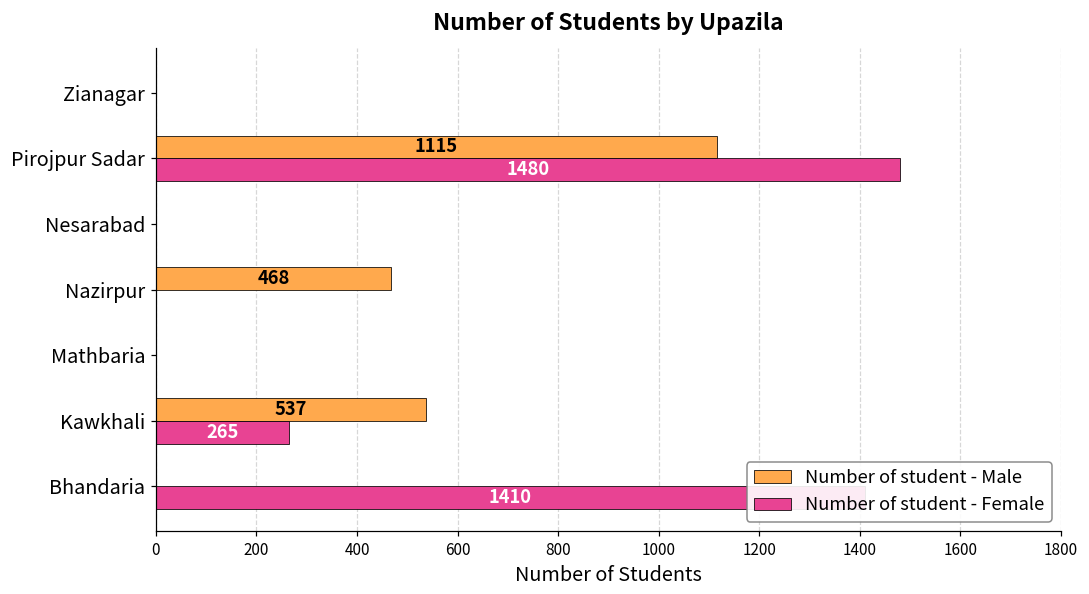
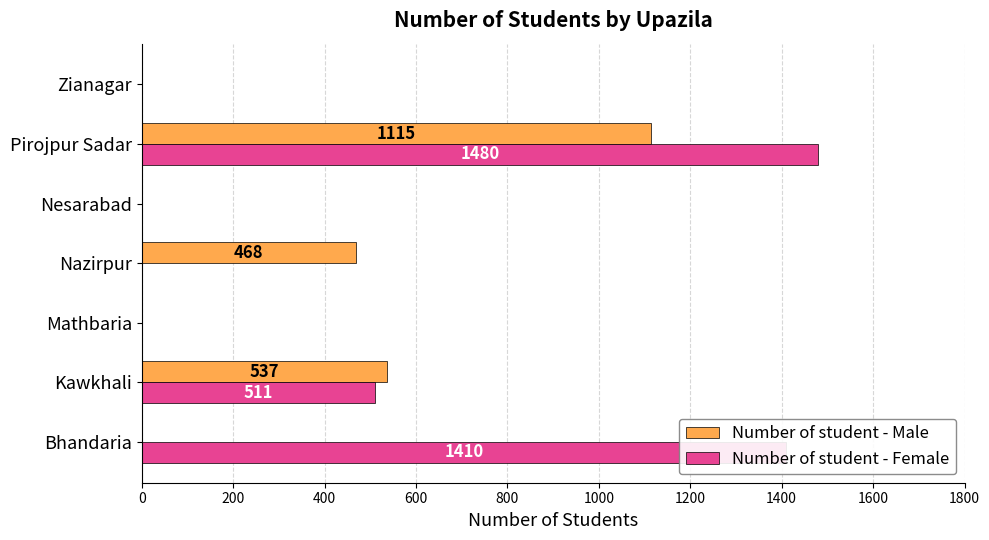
  {
    "Number of student - Male": {
      "Pirojpur Sadar": 1115,
      "Nazirpur": 468,
      "Kawkhali": 537
    },
    "Number of student - Female": {
      "Pirojpur Sadar": 1480,
-     "Kawkhali": 265
+     "Kawkhali": 511
    }
  }
